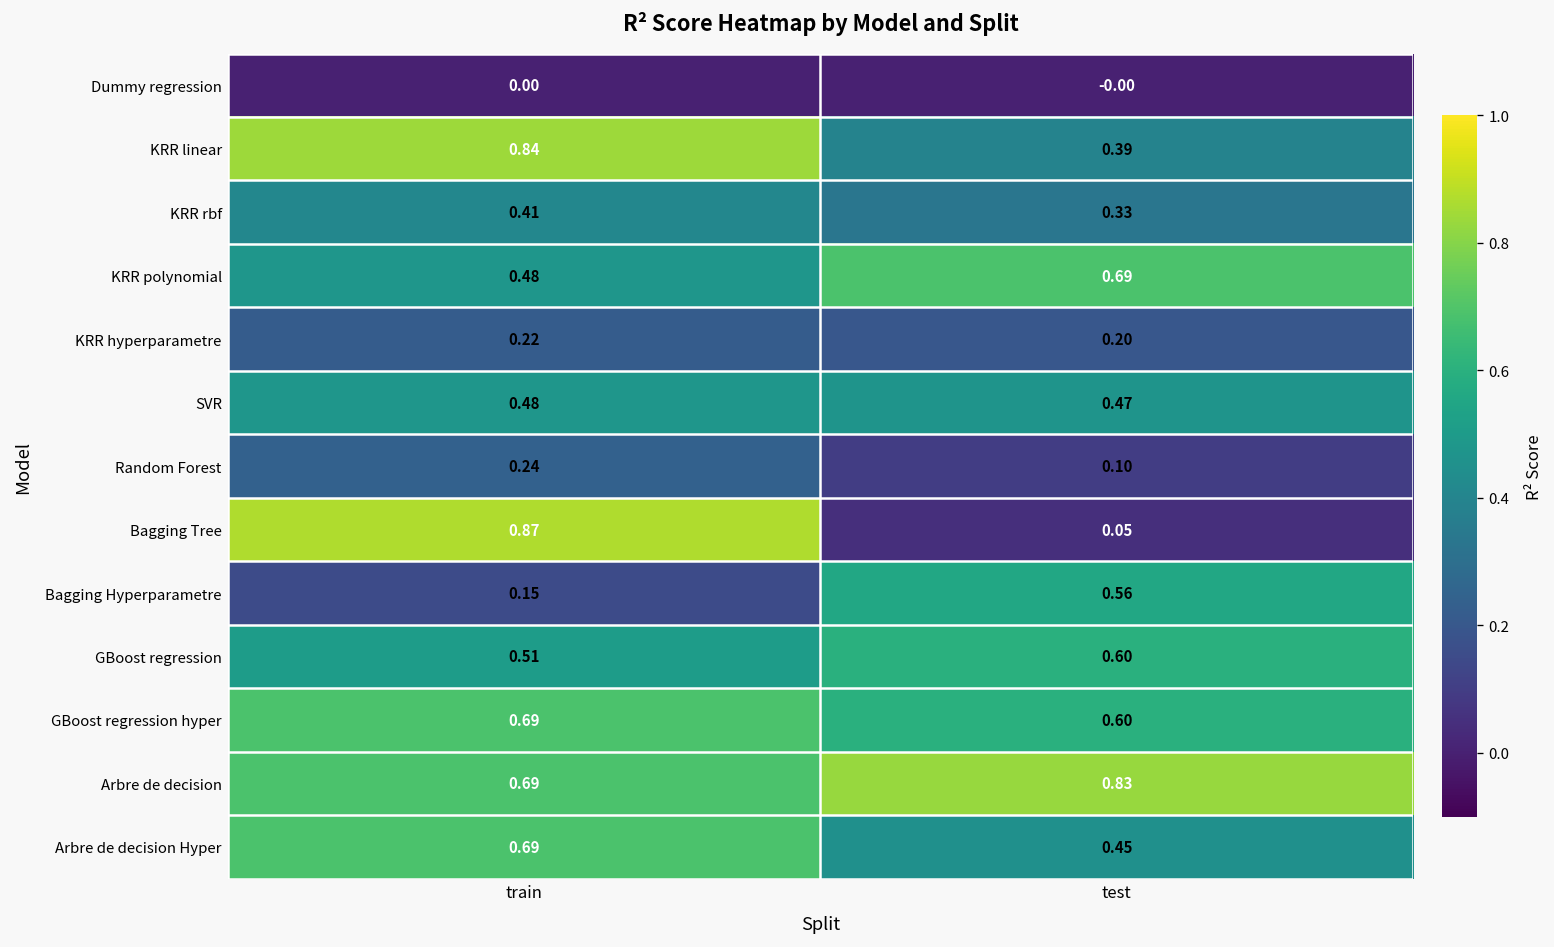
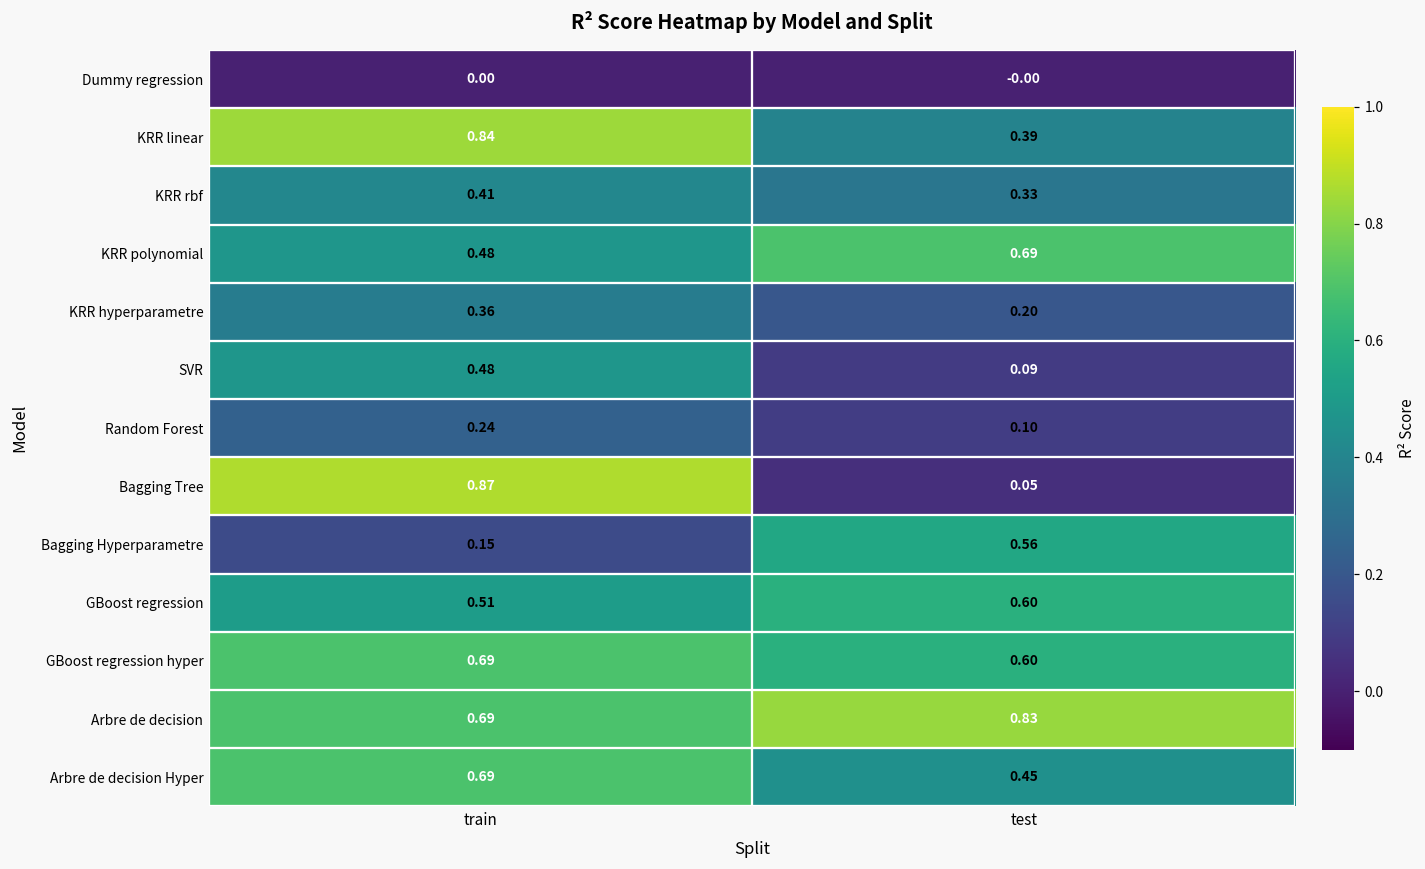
  {
    "Dummy regression": {
      "train": 0.00,
      "test": -0.00
    },
    "KRR linear": {
      "train": 0.84,
      "test": 0.39
    },
    "KRR rbf": {
      "train": 0.41,
      "test": 0.33
    },
    "KRR polynomial": {
      "train": 0.48,
      "test": 0.69
    },
    "KRR hyperparametre": {
-     "train": 0.22,
+     "train": 0.36,
      "test": 0.20
    },
    "SVR": {
      "train": 0.48,
-     "test": 0.47
+     "test": 0.09
    },
    "Random Forest": {
      "train": 0.24,
      "test": 0.10
    },
    "Bagging Tree": {
      "train": 0.87,
      "test": 0.05
    },
    "Bagging Hyperparametre": {
      "train": 0.15,
      "test": 0.56
    },
    "GBoost regression": {
      "train": 0.51,
      "test": 0.60
    },
    "GBoost regression hyper": {
      "train": 0.69,
      "test": 0.60
    },
    "Arbre de decision": {
      "train": 0.69,
      "test": 0.83
    },
    "Arbre de decision Hyper": {
      "train": 0.69,
      "test": 0.45
    }
  }
